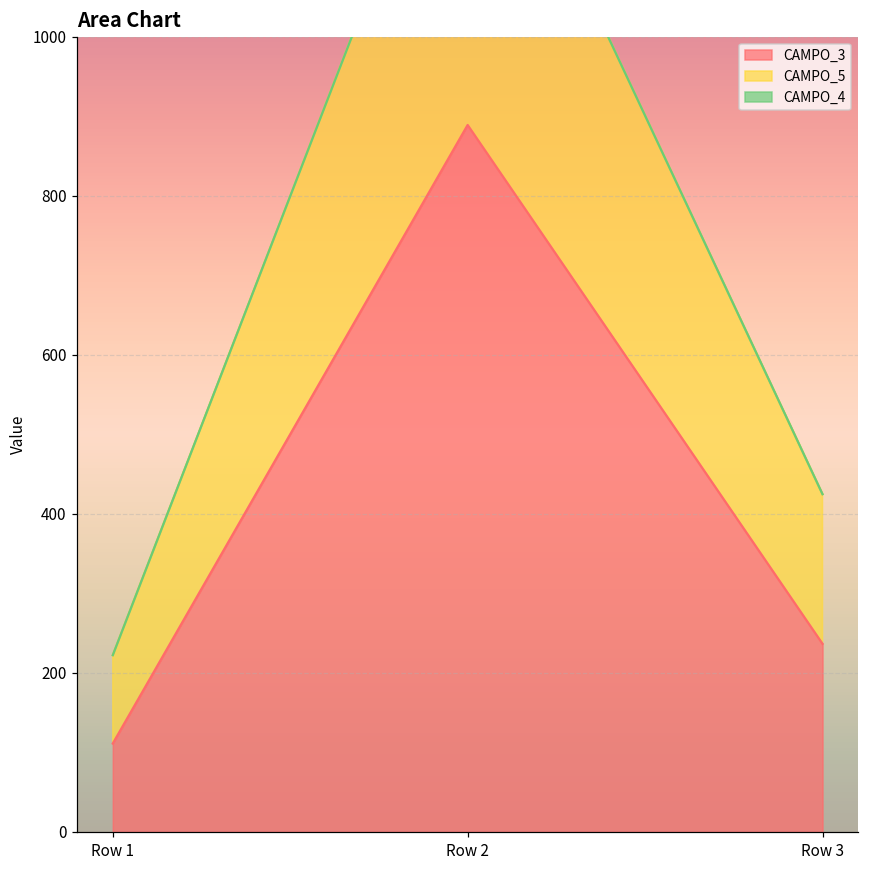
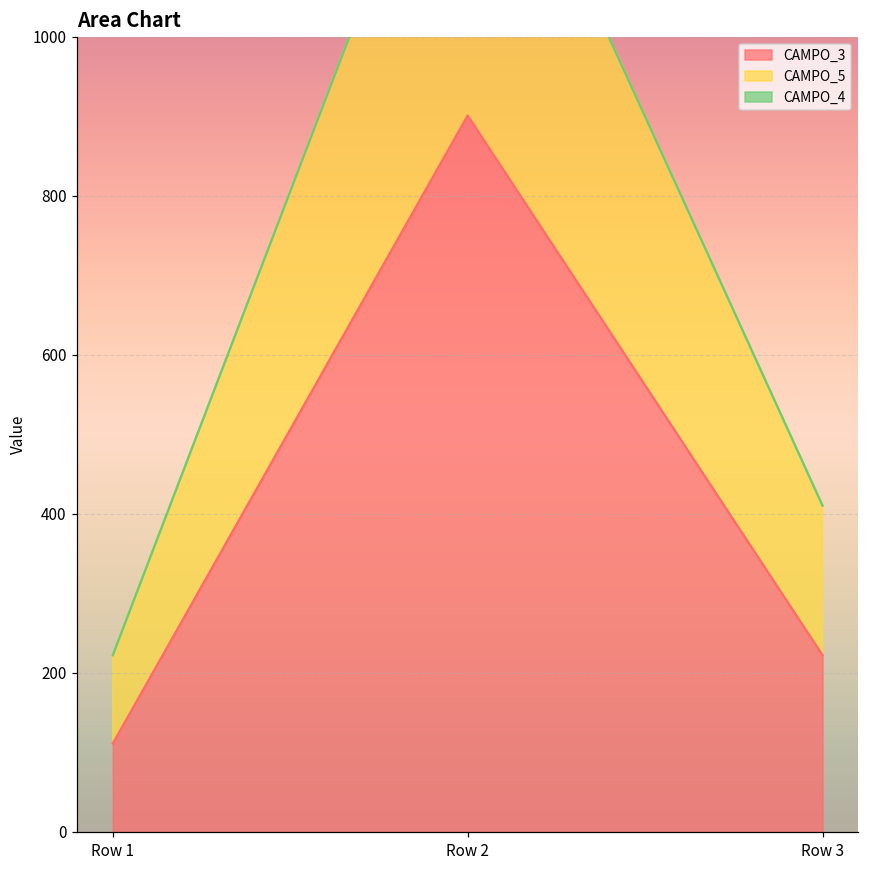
  {
    "CAMPO_3": {
      "Row 1": 110,
-     "Row 2": 890,
-     "Row 3": 240
+     "Row 2": 900,
+     "Row 3": 220
    }
  }
